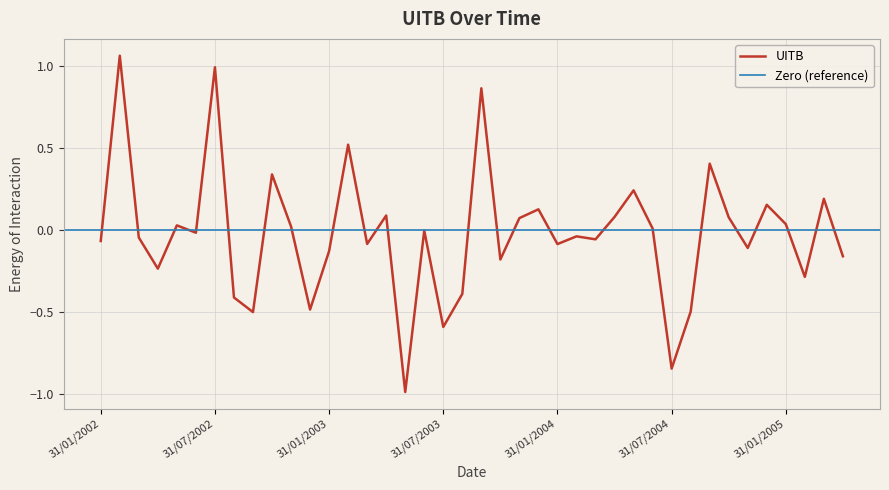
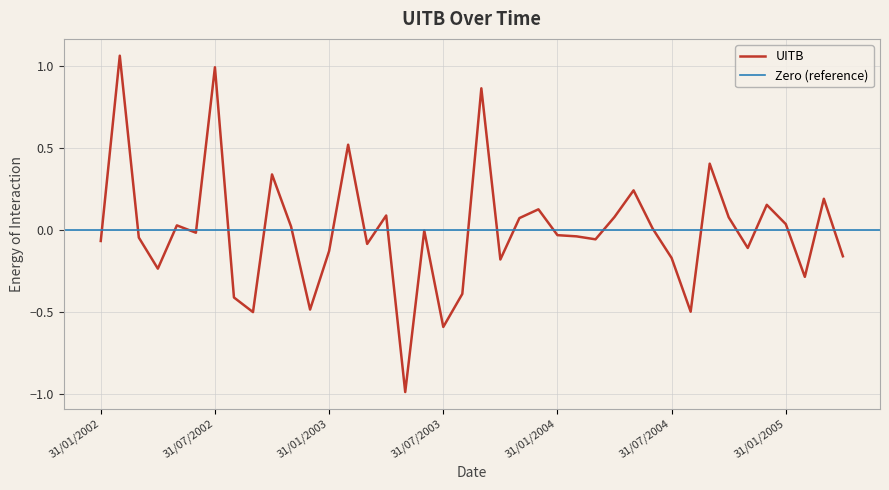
  {
    "31/01/2002": -0.07,
    "31/07/2002": 0.99,
    "31/01/2003": -0.13,
    "31/07/2003": -0.59,
-   "31/01/2004": -0.09,
-   "31/07/2004": -0.85,
+   "31/01/2004": -0.03,
+   "31/07/2004": -0.17,
    "31/01/2005": 0.04
  }
